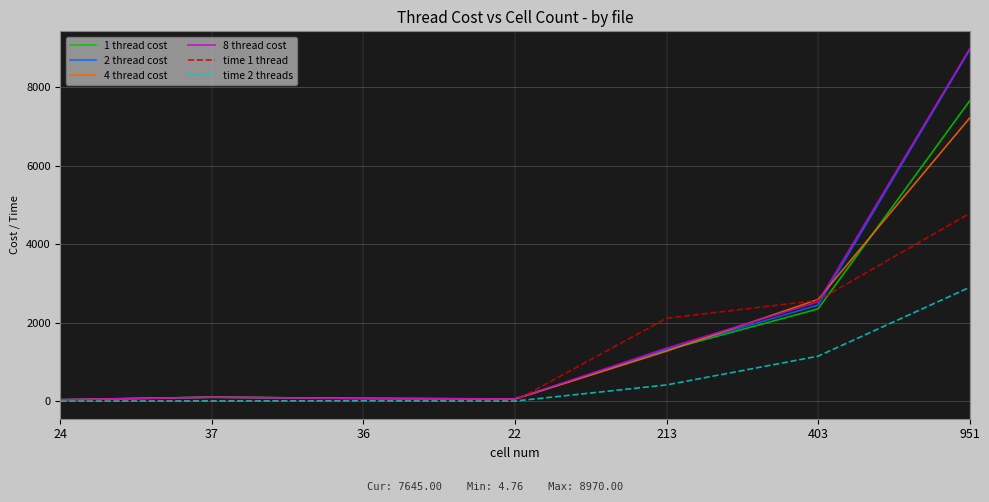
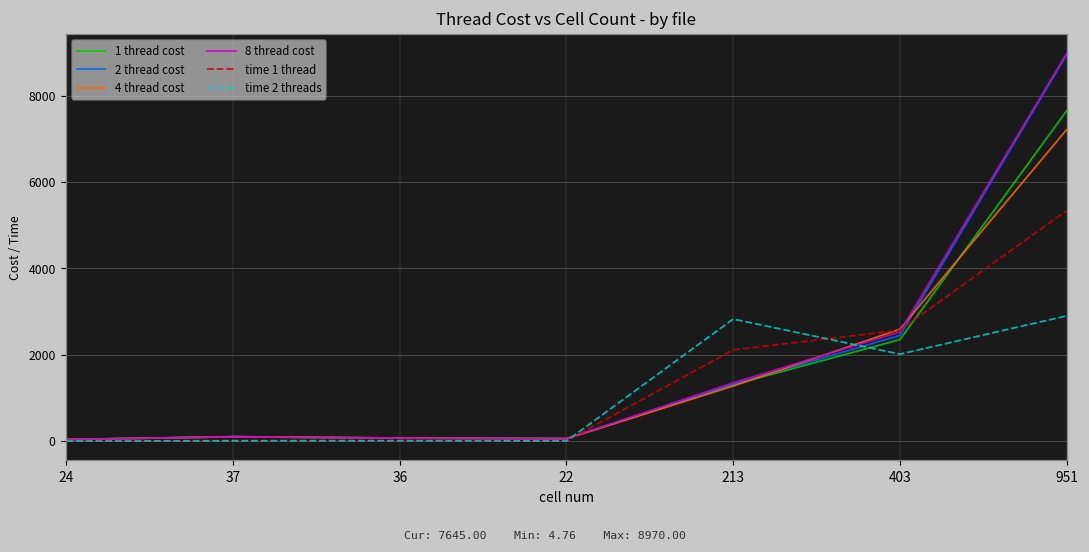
  {
    "1 thread cost": {
      "403": 2400,
      "951": 7600
    },
    "2 thread cost": {
      "403": 2400
    },
    "4 thread cost": {
      "951": 7200
    },
    "time 1 thread": {
      "213": 2100,
-     "951": 4800
+     "951": 5300
    },
    "time 2 threads": {
-     "213": 400,
-     "403": 1100,
+     "213": 2800,
+     "403": 2000,
      "951": 2900
    }
  }
